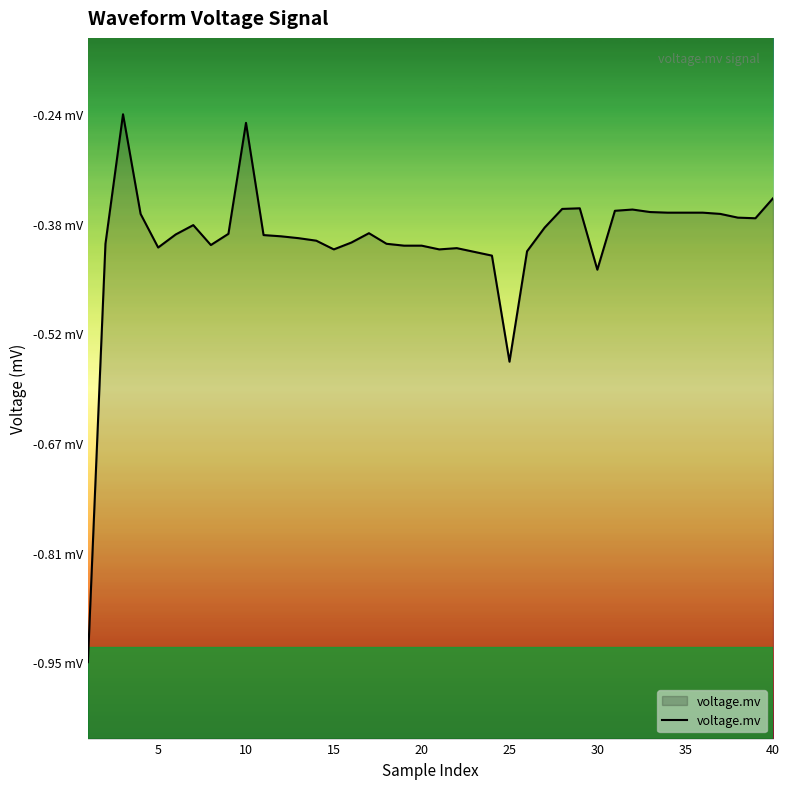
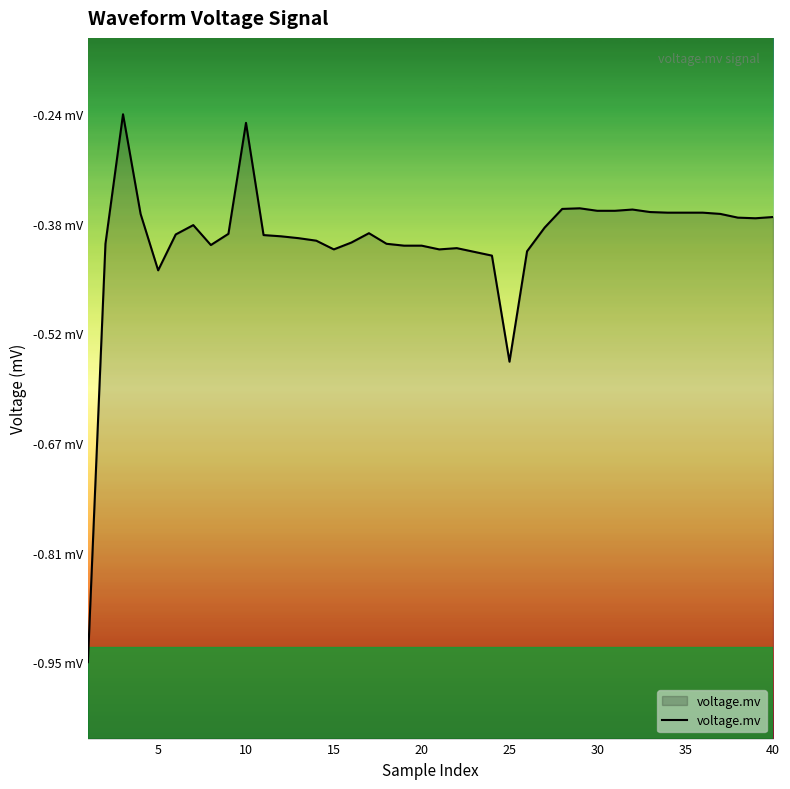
  {
-   "5": "-0.41 mV",
+   "5": "-0.44 mV",
    "10": "-0.25 mV",
    "15": "-0.41 mV",
    "20": "-0.41 mV",
    "25": "-0.56 mV",
-   "30": "-0.44 mV",
+   "30": "-0.36 mV",
    "35": "-0.37 mV",
-   "40": "-0.35 mV"
+   "40": "-0.37 mV"
  }
